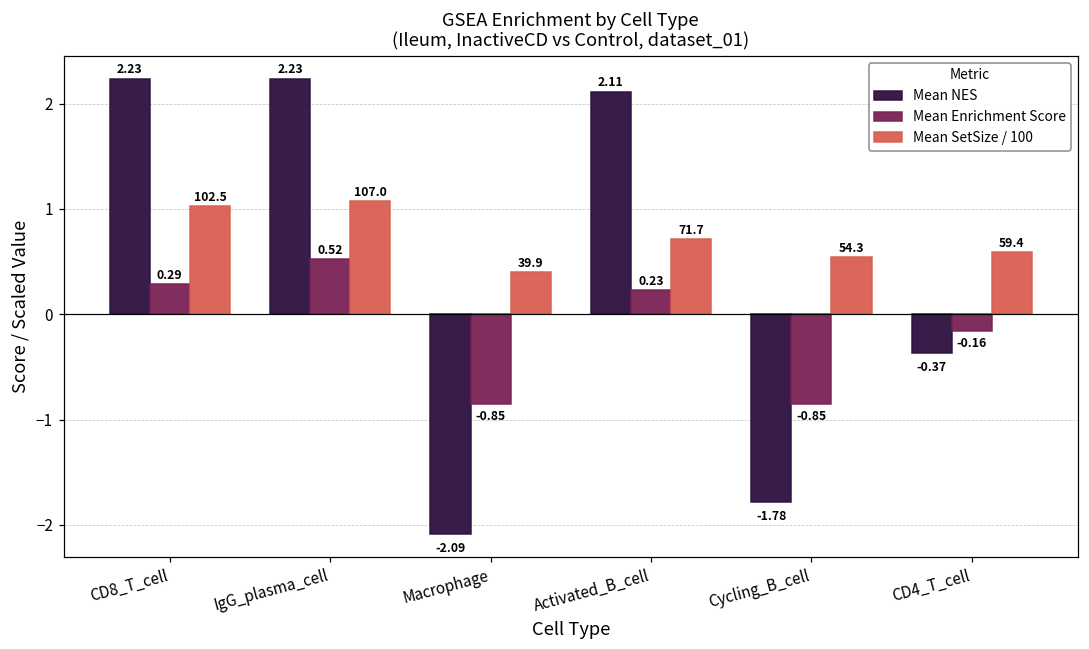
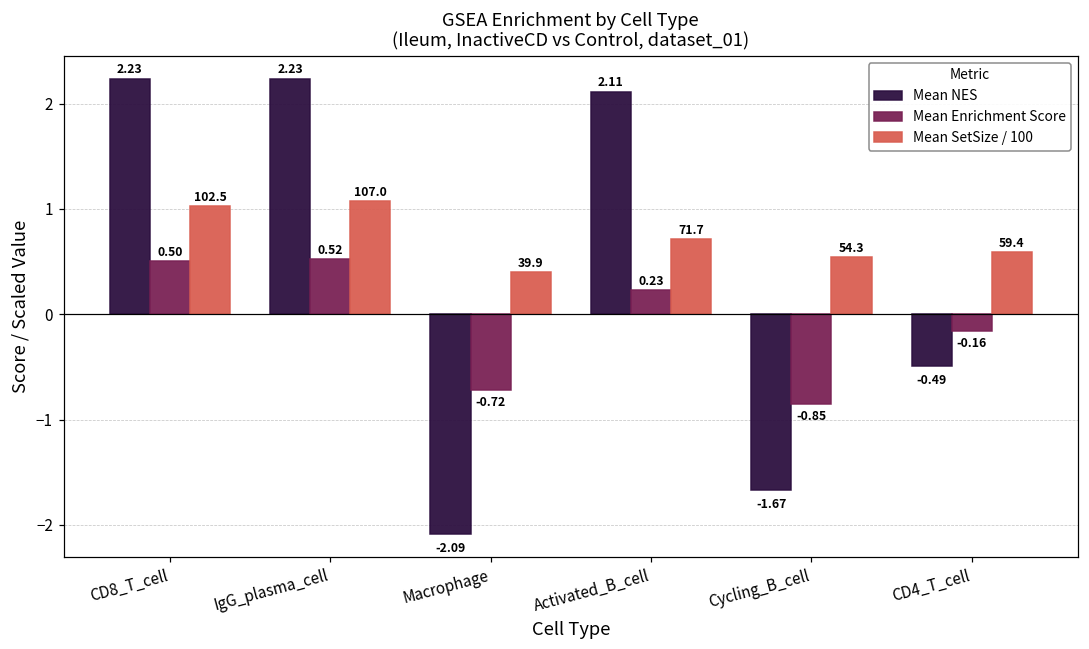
  {
    "Mean NES": {
      "CD8_T_cell": 2.23,
      "IgG_plasma_cell": 2.23,
      "Macrophage": -2.09,
      "Activated_B_cell": 2.11,
-     "Cycling_B_cell": -1.78,
-     "CD4_T_cell": -0.37
+     "Cycling_B_cell": -1.67,
+     "CD4_T_cell": -0.49
    },
    "Mean Enrichment Score": {
-     "CD8_T_cell": 0.29,
+     "CD8_T_cell": 0.50,
      "IgG_plasma_cell": 0.52,
-     "Macrophage": -0.85,
+     "Macrophage": -0.72,
      "Activated_B_cell": 0.23,
      "Cycling_B_cell": -0.85,
      "CD4_T_cell": -0.16
    }
  }
